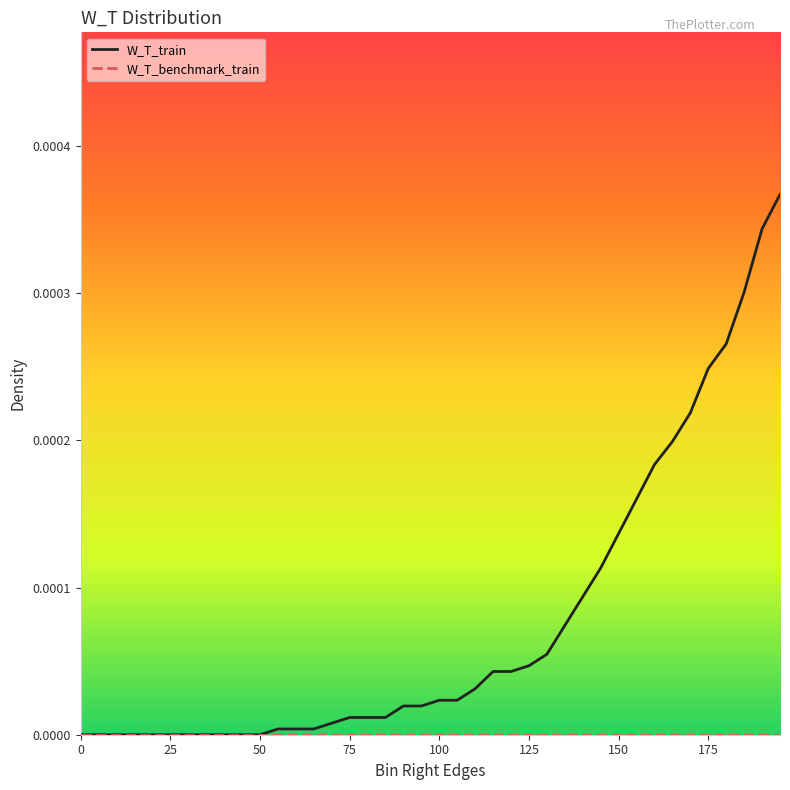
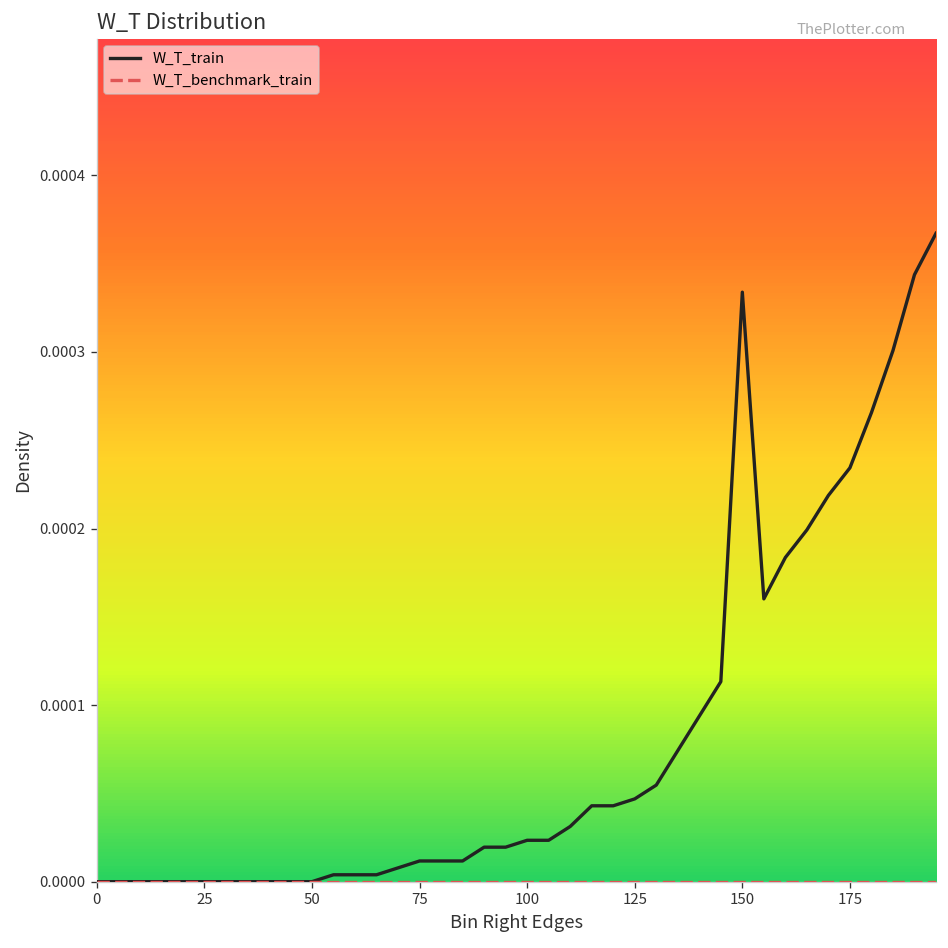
  {
    "W_T_train": {
      "75": 0.000012,
      "100": 0.000023,
      "125": 0.000047,
-     "150": 0.000137,
-     "175": 0.000249
+     "150": 0.000334,
+     "175": 0.000234
    },
    "W_T_benchmark_train": {
      "75": 0.000000,
      "100": 0.000000,
      "125": 0.000000,
      "150": 0.000000,
      "175": 0.000000
    }
  }
